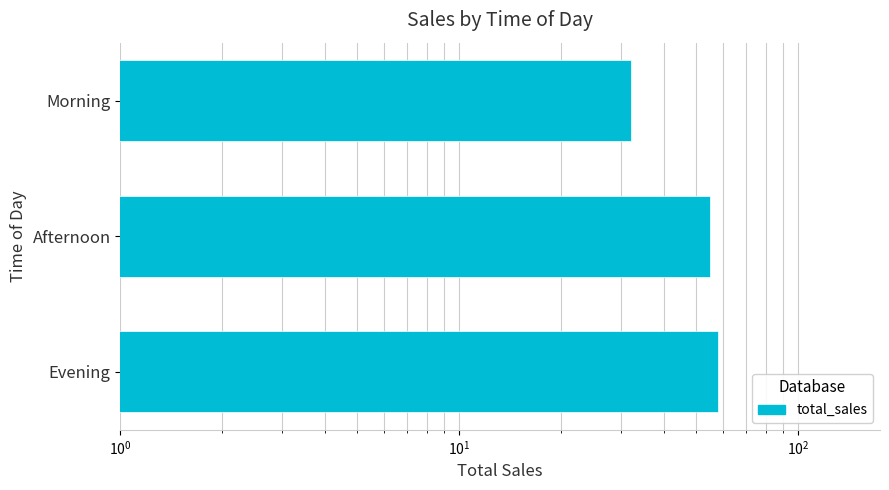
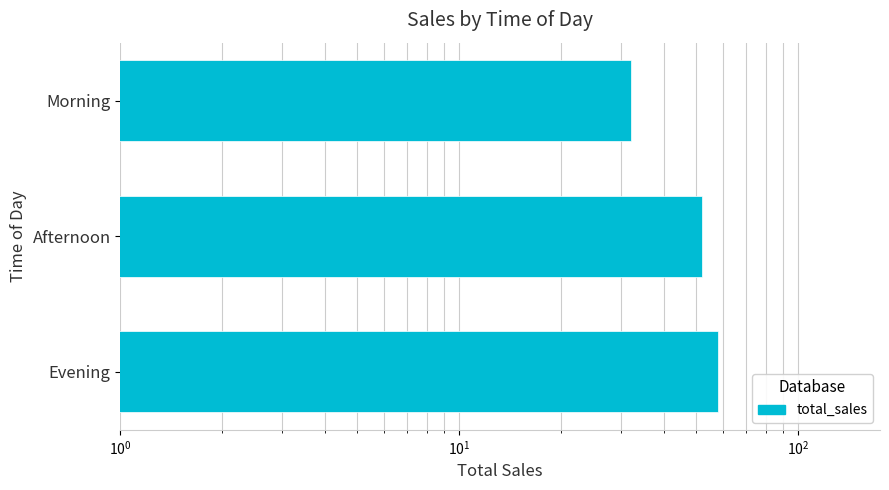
  {
    "Morning": 32,
-   "Afternoon": 55,
+   "Afternoon": 52,
    "Evening": 58
  }
